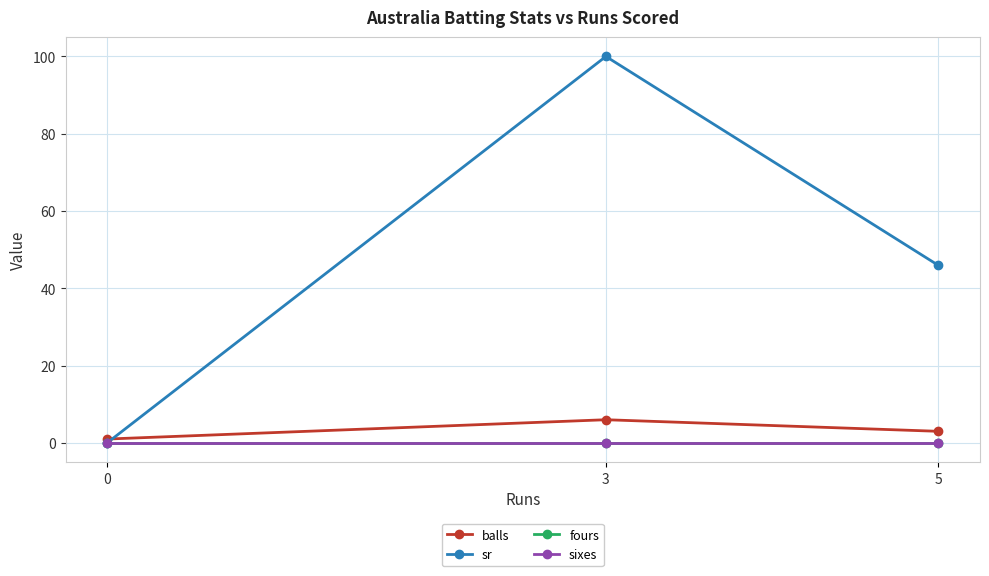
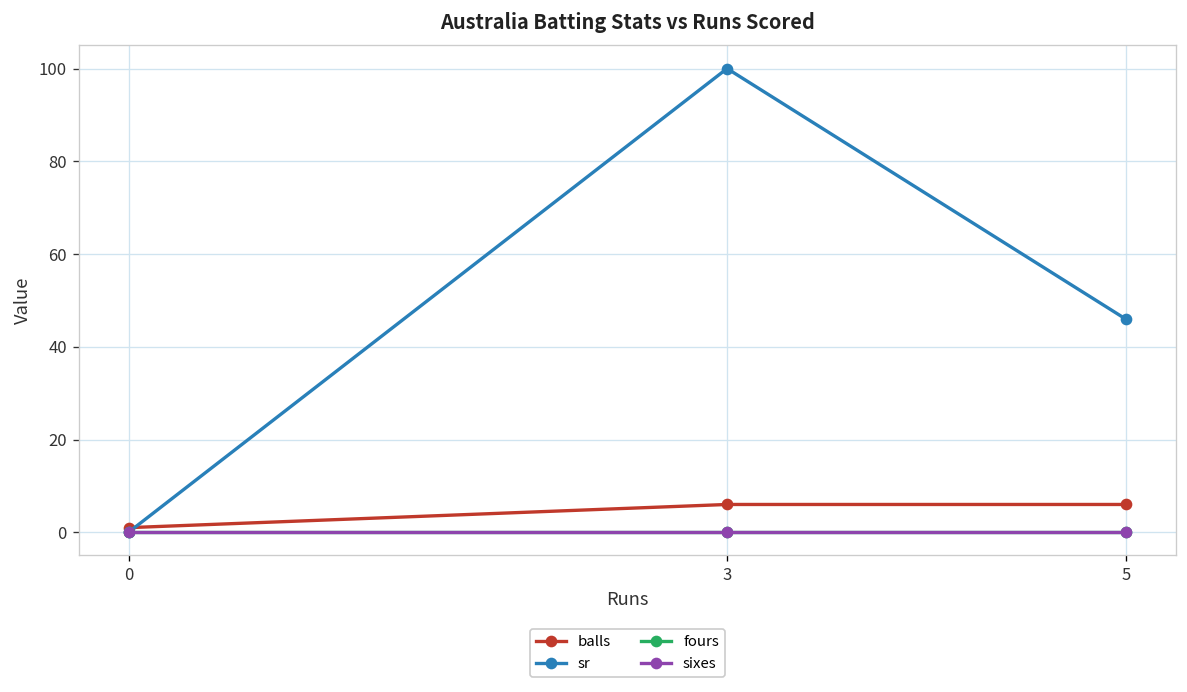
  {
    "balls": {
      "0": 1,
      "3": 6,
-     "5": 3
+     "5": 6
    },
    "sr": {
      "3": 100,
      "5": 46
    },
    "sixes": {
      "3": 0,
      "5": 0
    }
  }
